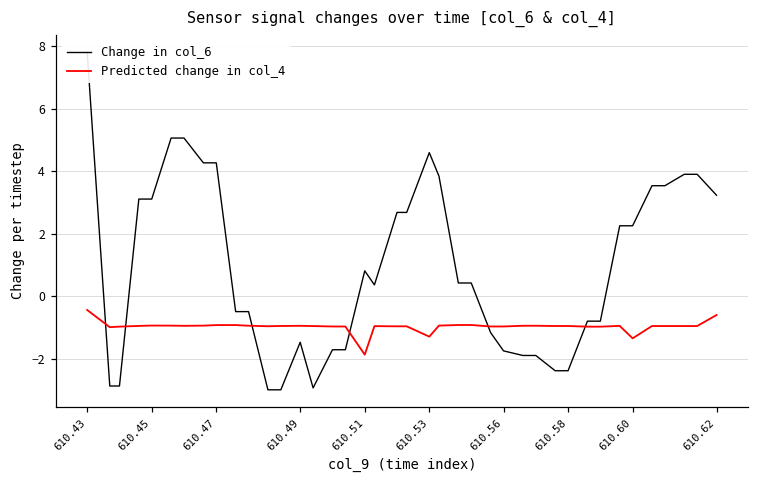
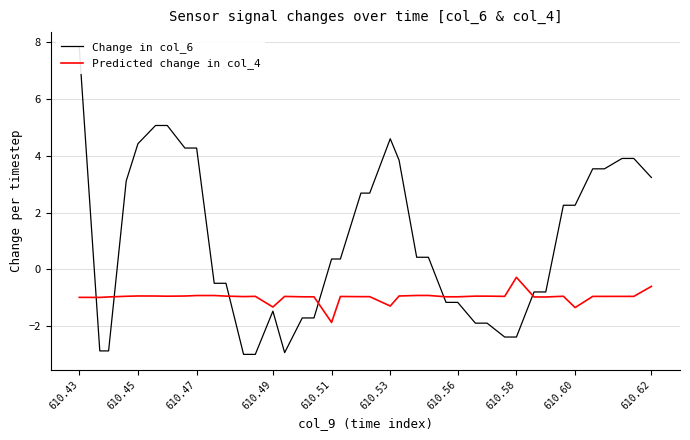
  {
    "Change in col_6": {
-     "610.45": 3.1,
+     "610.45": 4.4,
      "610.47": 4.3,
      "610.49": -1.5,
-     "610.51": 0.8,
+     "610.51": 0.4,
      "610.53": 4.6,
-     "610.56": -1.7,
+     "610.56": -1.2,
      "610.58": -2.4,
      "610.60": 2.3,
      "610.62": 3.2
    },
    "Predicted change in col_4": {
-     "610.43": -0.4,
+     "610.43": -1.0,
      "610.45": -0.9,
      "610.47": -0.9,
-     "610.49": -0.9,
+     "610.49": -1.3,
      "610.51": -1.9,
      "610.53": -1.3,
      "610.56": -1.0,
-     "610.58": -0.9,
+     "610.58": -0.3,
      "610.60": -1.3,
      "610.62": -0.6
    }
  }
